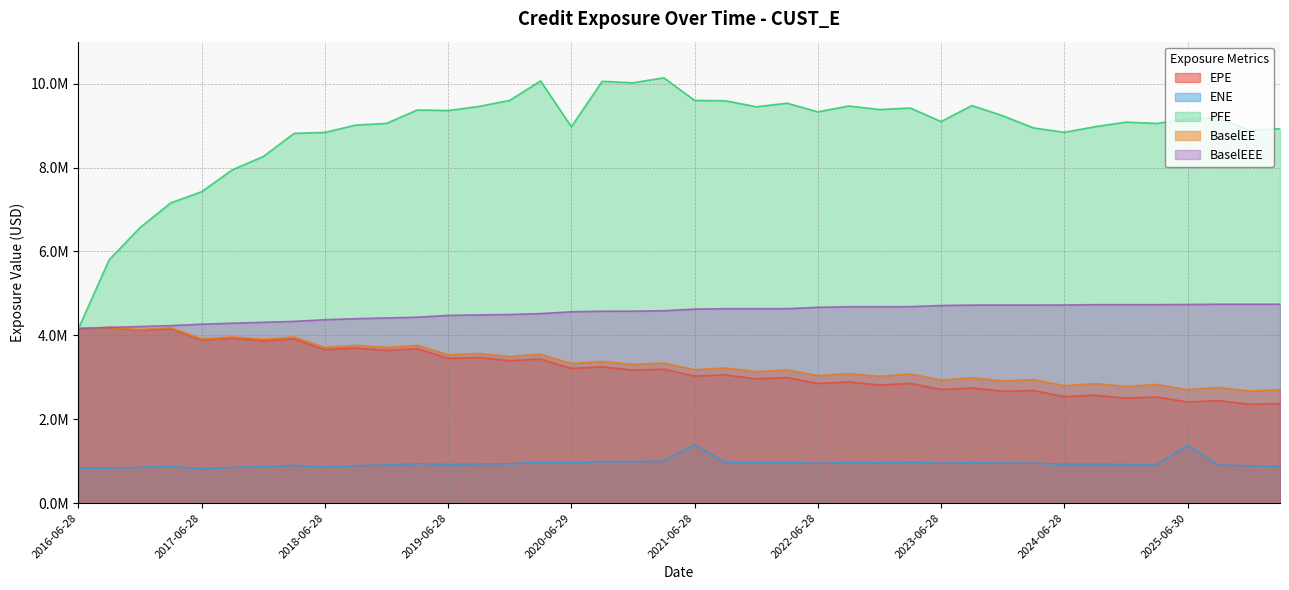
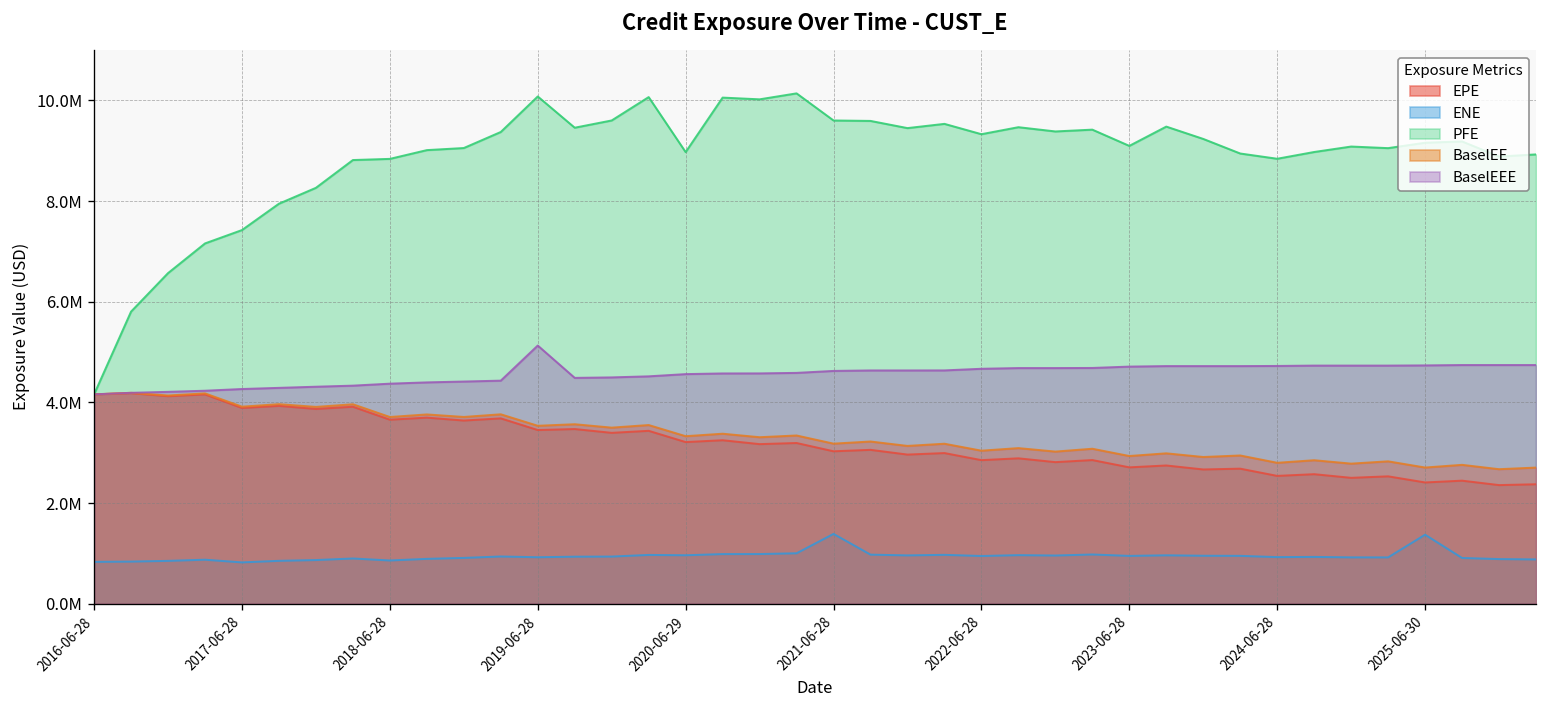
  {
    "ENE": {
      "2016-06-28": 800000,
      "2017-06-28": 800000,
      "2018-06-28": 900000,
      "2019-06-28": 900000,
      "2020-06-29": 1000000,
      "2021-06-28": 1400000,
      "2022-06-28": 900000,
      "2023-06-28": 900000,
      "2024-06-28": 900000,
      "2025-06-30": 1400000
    },
    "PFE": {
      "2017-06-28": 7400000,
      "2018-06-28": 8800000,
-     "2019-06-28": 9400000,
+     "2019-06-28": 10100000,
      "2020-06-29": 9000000,
      "2021-06-28": 9600000,
      "2022-06-28": 9300000,
      "2023-06-28": 9100000,
      "2024-06-28": 8800000
    },
    "BaselEEE": {
      "2017-06-28": 4300000,
      "2018-06-28": 4400000,
-     "2019-06-28": 4500000,
+     "2019-06-28": 5100000,
      "2020-06-29": 4600000,
      "2021-06-28": 4600000,
      "2022-06-28": 4700000,
      "2023-06-28": 4700000,
      "2024-06-28": 4700000,
      "2025-06-30": 4700000
    }
  }
